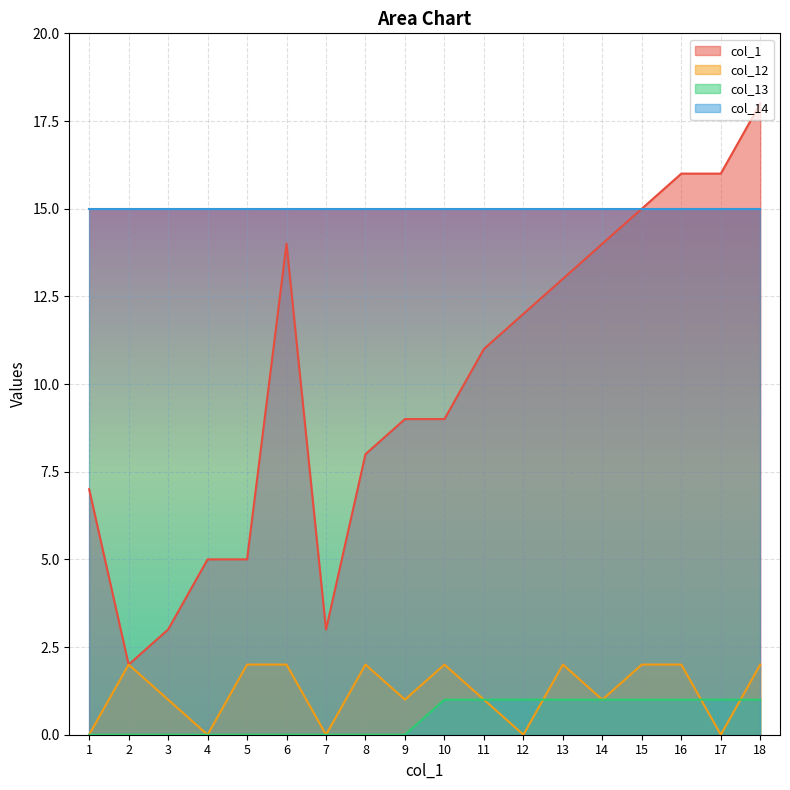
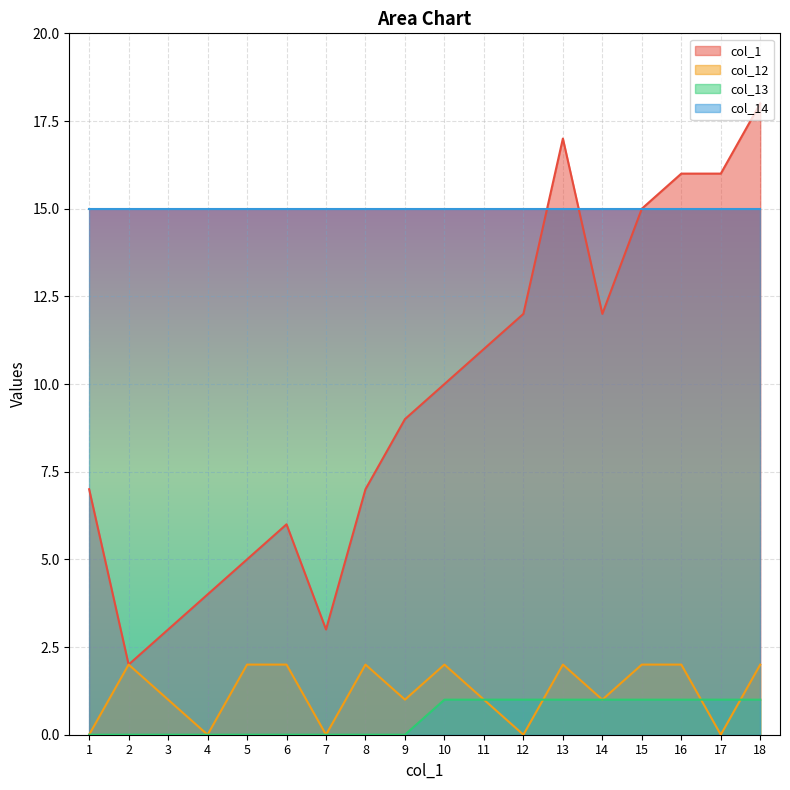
  {
    "col_1": {
      "1": 7,
      "3": 3,
-     "4": 5,
+     "4": 4,
      "5": 5,
-     "6": 14,
+     "6": 6,
      "7": 3,
-     "8": 8,
+     "8": 7,
      "9": 9,
-     "10": 9,
+     "10": 10,
      "11": 11,
      "12": 12,
-     "13": 13,
-     "14": 14,
+     "13": 17,
+     "14": 12,
      "16": 16,
      "17": 16
    },
    "col_12": {
      "3": 1,
      "5": 2,
      "6": 2,
      "8": 2,
      "9": 1,
      "10": 2,
      "12": 0,
      "13": 2,
      "15": 2,
      "16": 2,
      "17": 0,
      "18": 2
    },
    "col_13": {
      "2": 0,
      "3": 0,
      "5": 0,
      "6": 0,
      "8": 0,
      "9": 0,
      "10": 1,
      "12": 1,
      "13": 1,
      "15": 1,
      "16": 1,
      "17": 1,
      "18": 1
    },
    "col_14": {
      "1": 15,
      "2": 15,
      "3": 15,
      "4": 15,
      "5": 15,
      "6": 15,
      "7": 15,
      "8": 15,
      "9": 15,
      "10": 15,
      "11": 15,
      "12": 15,
      "13": 15,
      "14": 15,
      "16": 15,
      "17": 15,
      "18": 15
    }
  }
